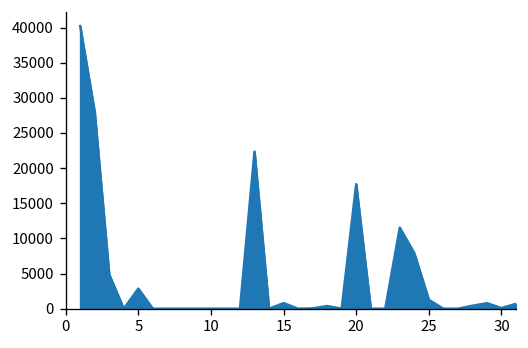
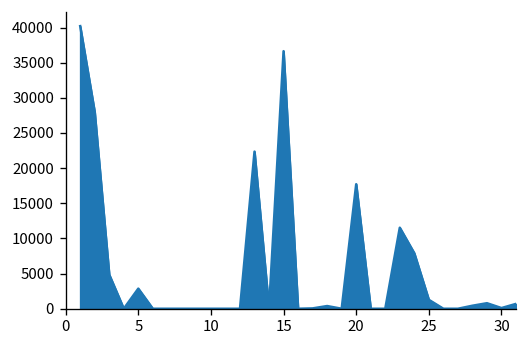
  {
    "5": 3000,
    "10": 0,
-   "15": 1000,
+   "15": 37000,
    "20": 18000,
    "25": 1000,
    "30": 0
  }
